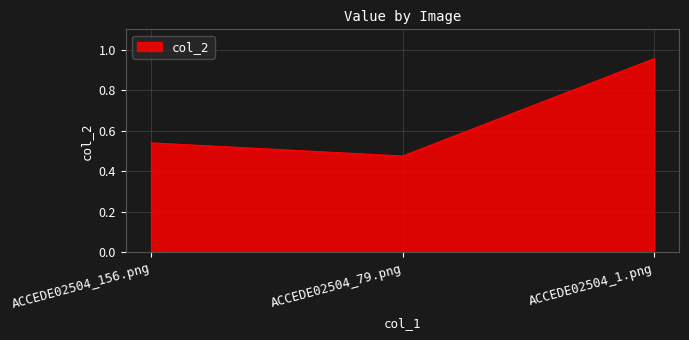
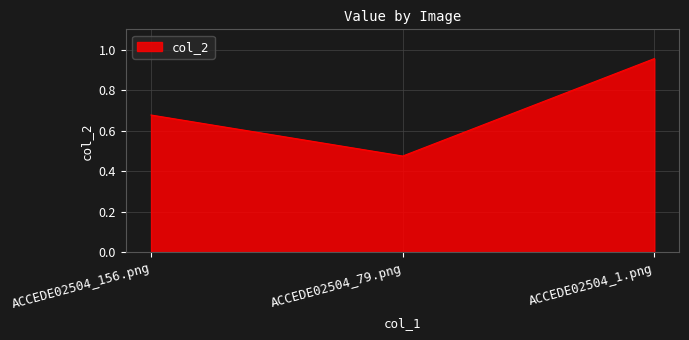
  {
-   "ACCEDE02504_156.png": 0.54,
+   "ACCEDE02504_156.png": 0.68,
    "ACCEDE02504_79.png": 0.47,
    "ACCEDE02504_1.png": 0.96
  }
